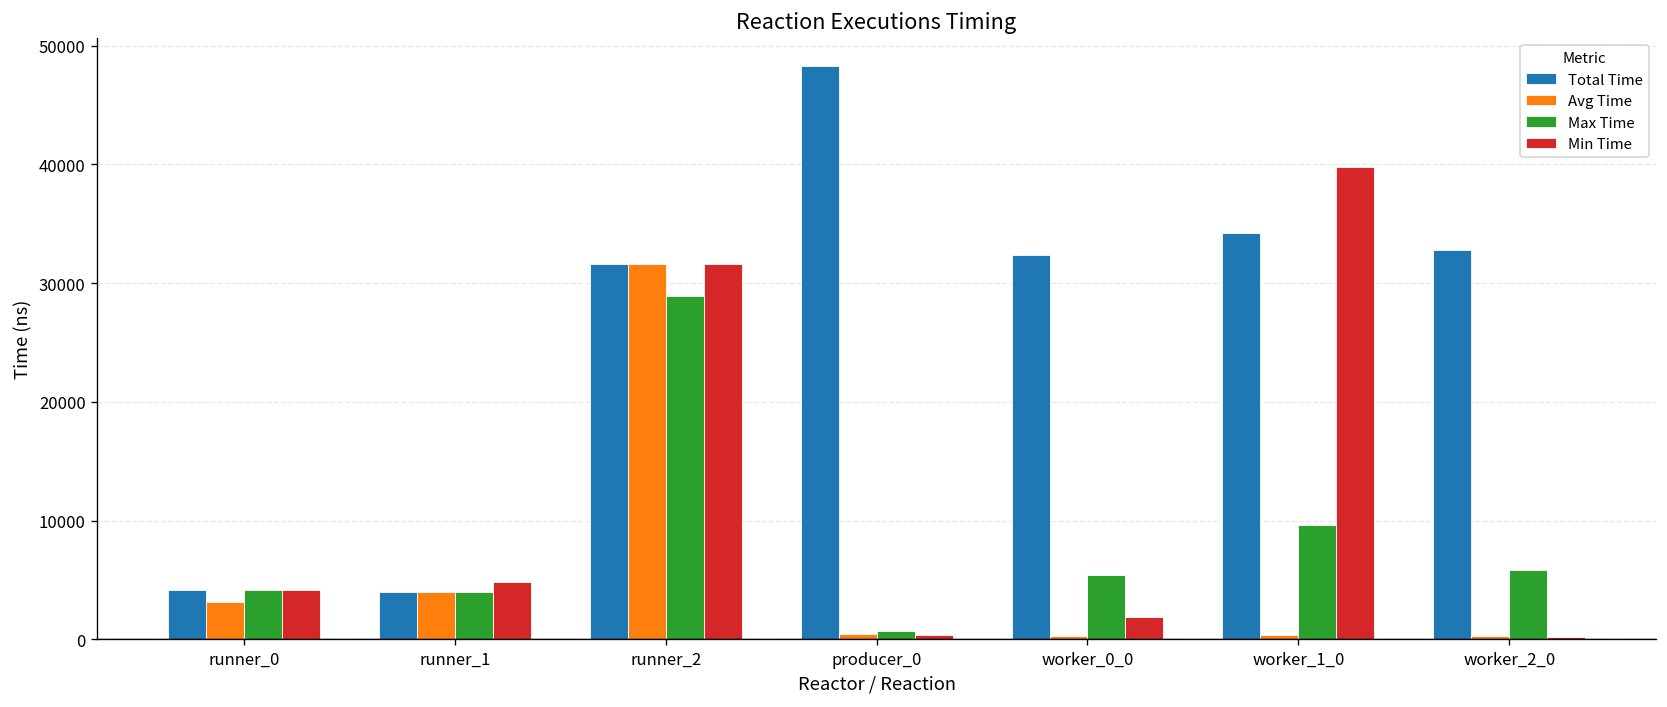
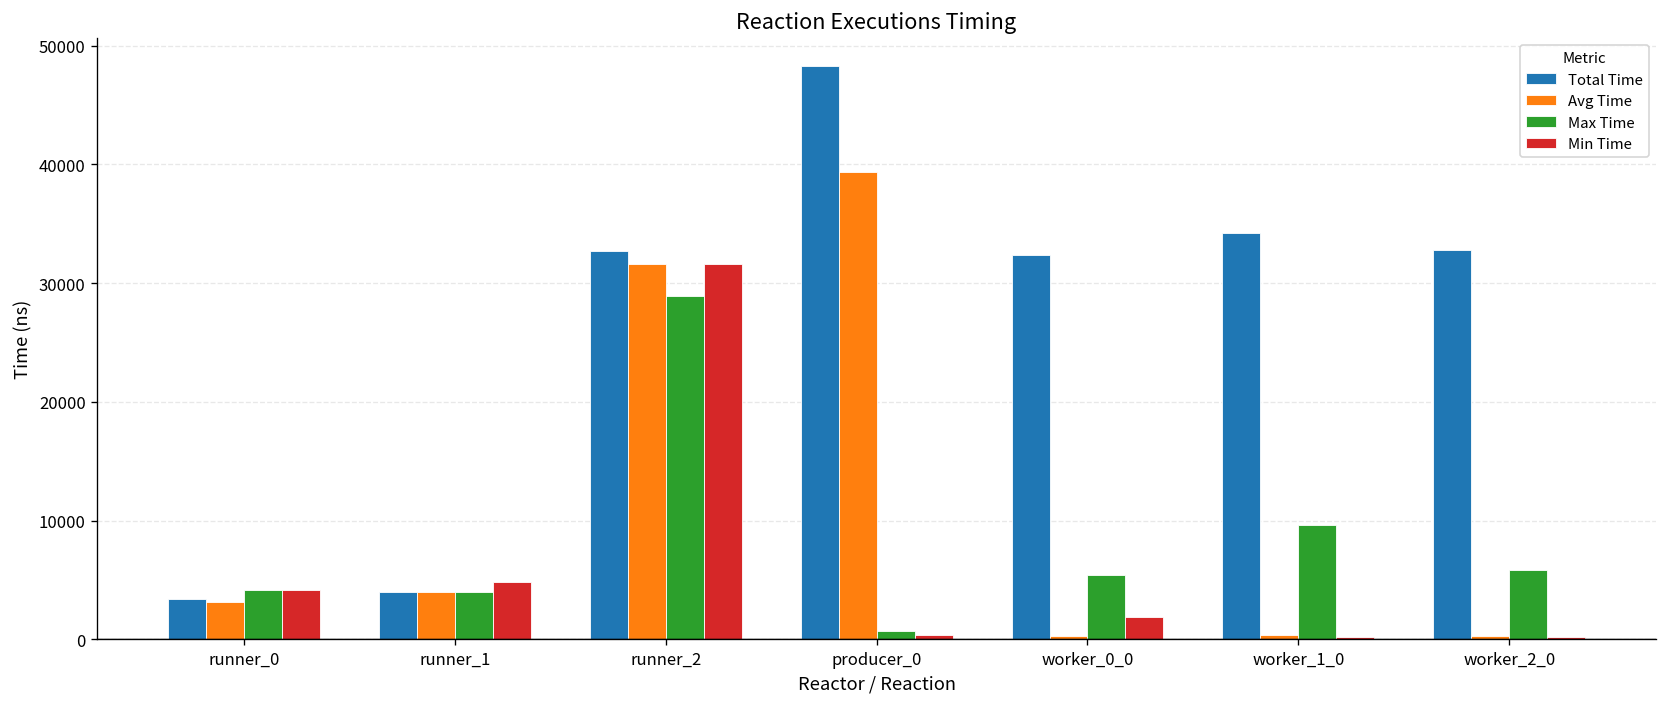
  {
    "Total Time": {
-     "runner_0": 4000,
+     "runner_0": 3000,
      "runner_1": 4000,
-     "runner_2": 32000,
+     "runner_2": 33000,
      "producer_0": 48000,
      "worker_0_0": 32000,
      "worker_1_0": 34000,
      "worker_2_0": 33000
    },
    "Avg Time": {
      "runner_0": 3000,
      "runner_1": 4000,
      "runner_2": 32000,
-     "producer_0": 0,
+     "producer_0": 39000,
      "worker_0_0": 0,
      "worker_1_0": 0,
      "worker_2_0": 0
    },
    "Max Time": {
      "runner_0": 4000,
      "runner_1": 4000,
      "runner_2": 29000,
      "producer_0": 1000,
      "worker_0_0": 5000,
      "worker_1_0": 10000,
      "worker_2_0": 6000
    },
    "Min Time": {
      "runner_0": 4000,
      "runner_1": 5000,
      "runner_2": 32000,
      "producer_0": 0,
      "worker_0_0": 2000,
-     "worker_1_0": 40000
+     "worker_1_0": 0
    }
  }
